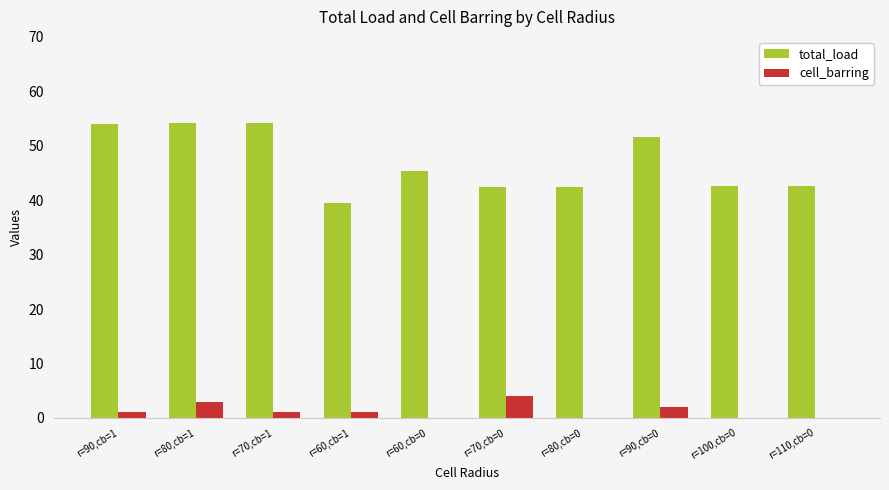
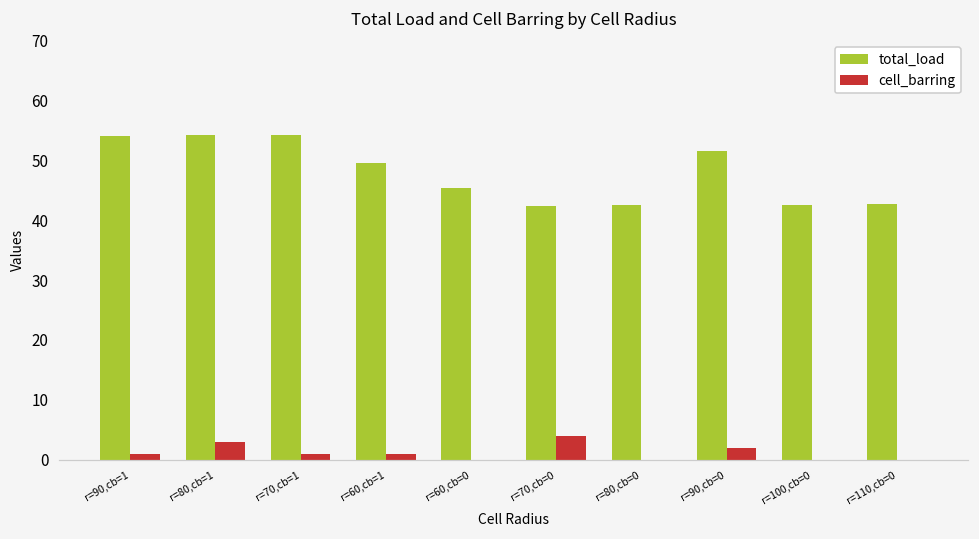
  {
    "total_load": {
      "r=90,cb=1": 54,
      "r=80,cb=1": 54,
      "r=70,cb=1": 54,
-     "r=60,cb=1": 39,
+     "r=60,cb=1": 50,
      "r=60,cb=0": 45,
      "r=70,cb=0": 42,
      "r=80,cb=0": 42,
      "r=90,cb=0": 52,
      "r=100,cb=0": 43,
      "r=110,cb=0": 43
    },
    "cell_barring": {
      "r=90,cb=1": 1,
      "r=80,cb=1": 3,
      "r=70,cb=1": 1,
      "r=60,cb=1": 1,
      "r=60,cb=0": 0,
      "r=70,cb=0": 4,
      "r=80,cb=0": 0,
      "r=90,cb=0": 2,
      "r=100,cb=0": 0,
      "r=110,cb=0": 0
    }
  }
